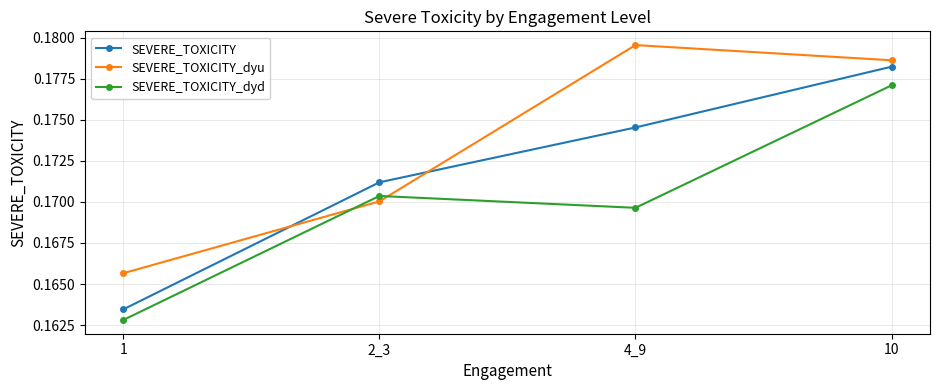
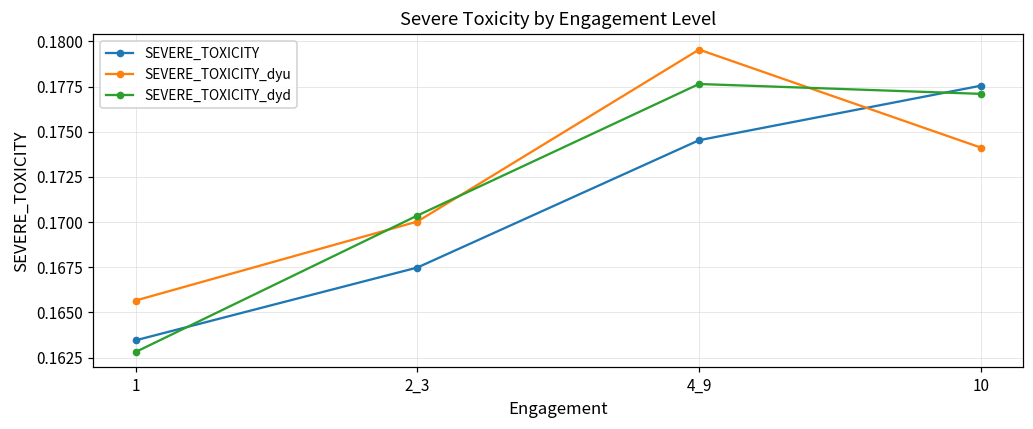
  {
    "SEVERE_TOXICITY": {
      "1": 0.1635,
-     "2_3": 0.1712,
+     "2_3": 0.1675,
      "4_9": 0.1745,
-     "10": 0.1782
+     "10": 0.1775
    },
    "SEVERE_TOXICITY_dyu": {
      "1": 0.1657,
      "2_3": 0.1700,
      "4_9": 0.1795,
-     "10": 0.1786
+     "10": 0.1741
    },
    "SEVERE_TOXICITY_dyd": {
      "1": 0.1628,
      "2_3": 0.1704,
-     "4_9": 0.1696,
+     "4_9": 0.1776,
      "10": 0.1771
    }
  }
